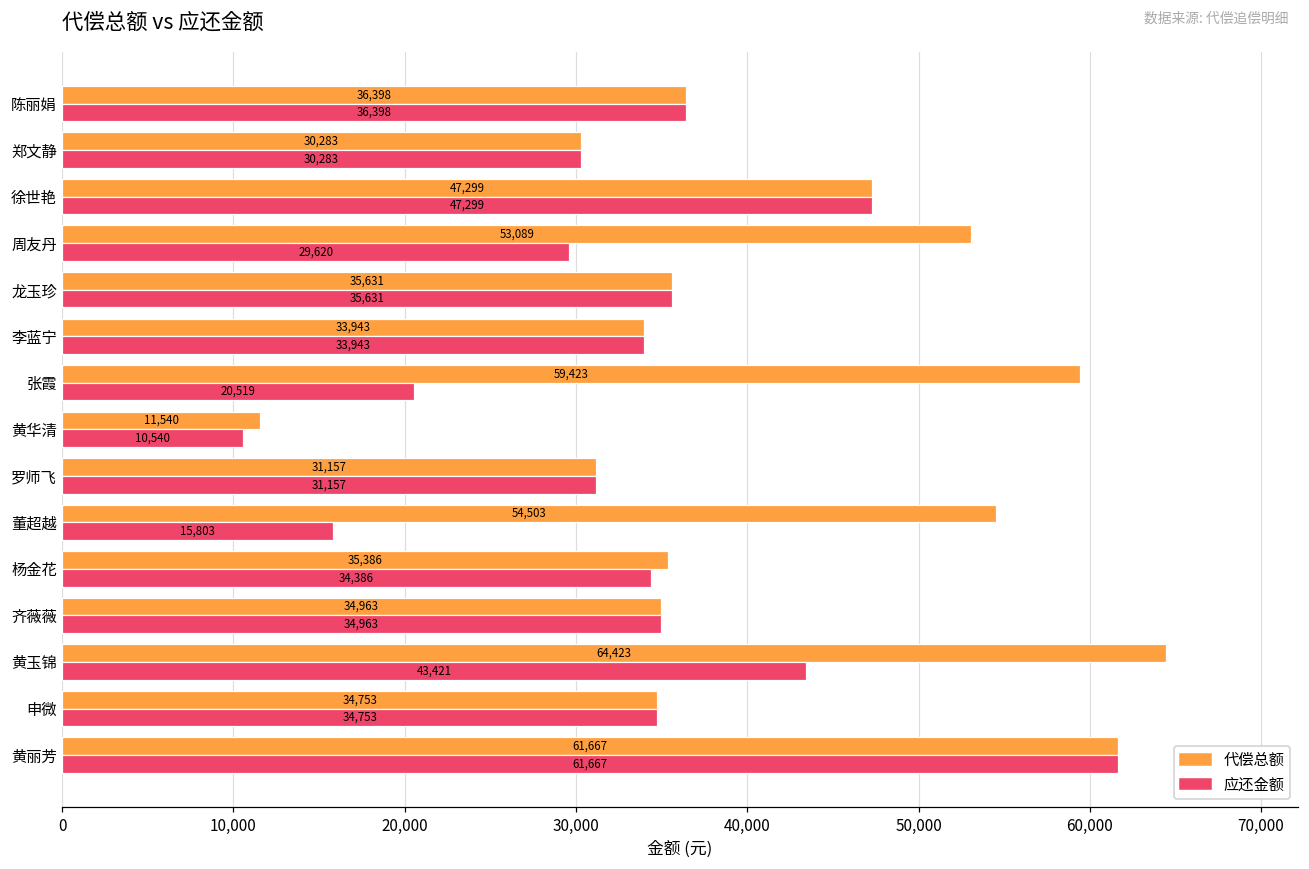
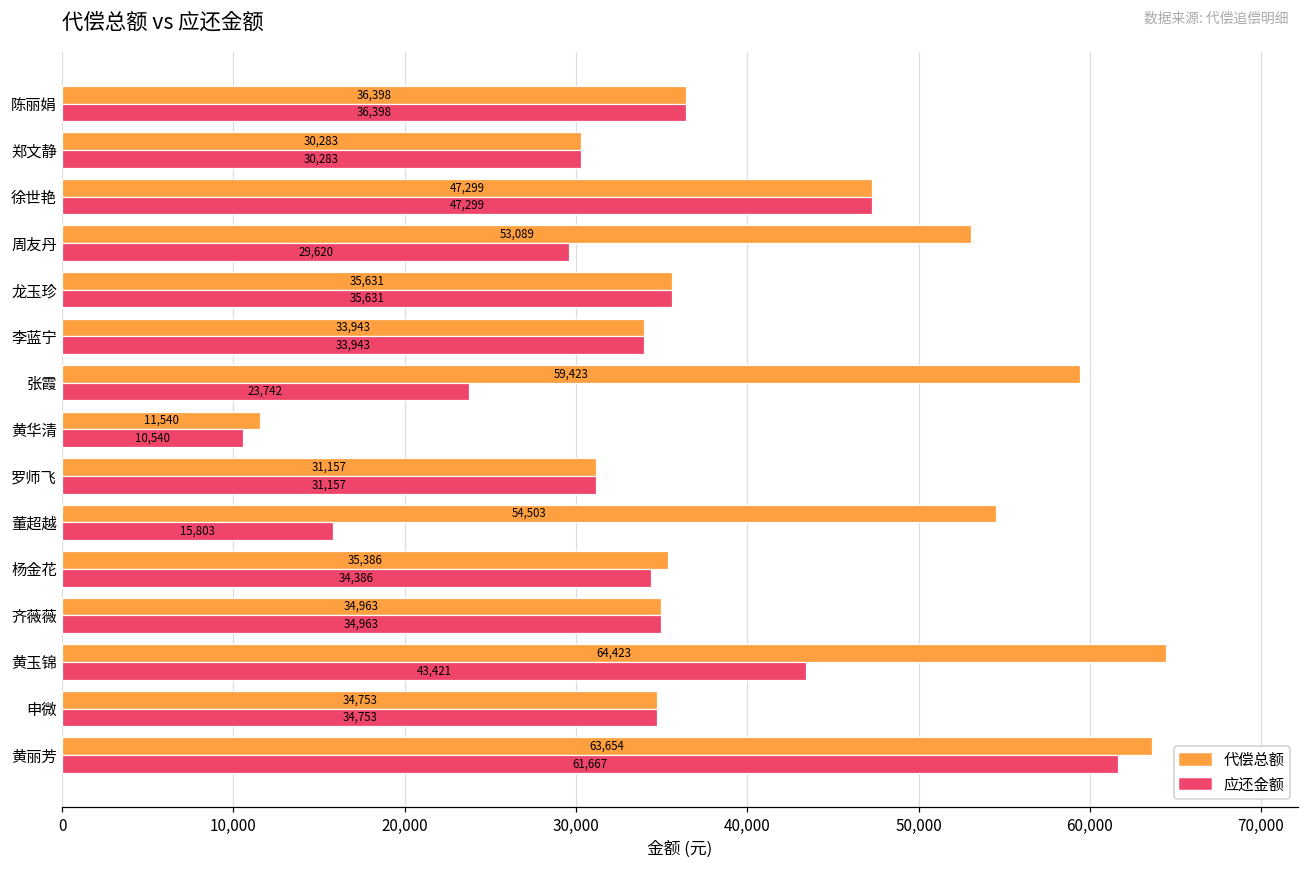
  {
    "代偿总额": {
      "陈丽娟": "36,398",
      "郑文静": "30,283",
      "徐世艳": "47,299",
      "周友丹": "53,089",
      "龙玉珍": "35,631",
      "李蓝宁": "33,943",
      "张霞": "59,423",
      "黄华清": "11,540",
      "罗师飞": "31,157",
      "董超越": "54,503",
      "杨金花": "35,386",
      "齐薇薇": "34,963",
      "黄玉锦": "64,423",
      "申微": "34,753",
-     "黄丽芳": "61,667"
+     "黄丽芳": "63,654"
    },
    "应还金额": {
      "陈丽娟": "36,398",
      "郑文静": "30,283",
      "徐世艳": "47,299",
      "周友丹": "29,620",
      "龙玉珍": "35,631",
      "李蓝宁": "33,943",
-     "张霞": "20,519",
+     "张霞": "23,742",
      "黄华清": "10,540",
      "罗师飞": "31,157",
      "董超越": "15,803",
      "杨金花": "34,386",
      "齐薇薇": "34,963",
      "黄玉锦": "43,421",
      "申微": "34,753",
      "黄丽芳": "61,667"
    }
  }
